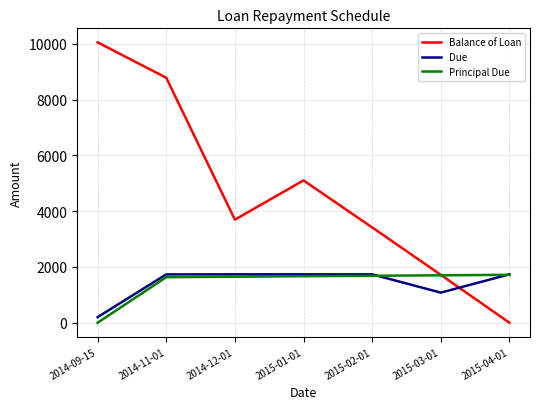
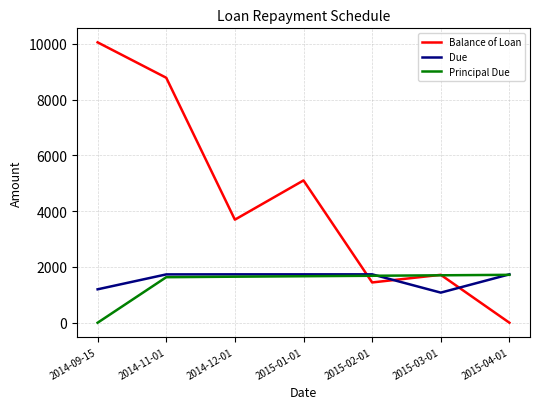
  {
    "Balance of Loan": {
      "2014-09-15": 10100,
      "2014-11-01": 8800,
      "2014-12-01": 3700,
      "2015-01-01": 5100,
-     "2015-02-01": 3400,
+     "2015-02-01": 1400,
      "2015-04-01": 0
    },
    "Due": {
-     "2014-09-15": 200,
+     "2014-09-15": 1200,
      "2014-11-01": 1700,
      "2015-03-01": 1100
    },
    "Principal Due": {
      "2014-09-15": 0,
      "2014-11-01": 1600
    }
  }
